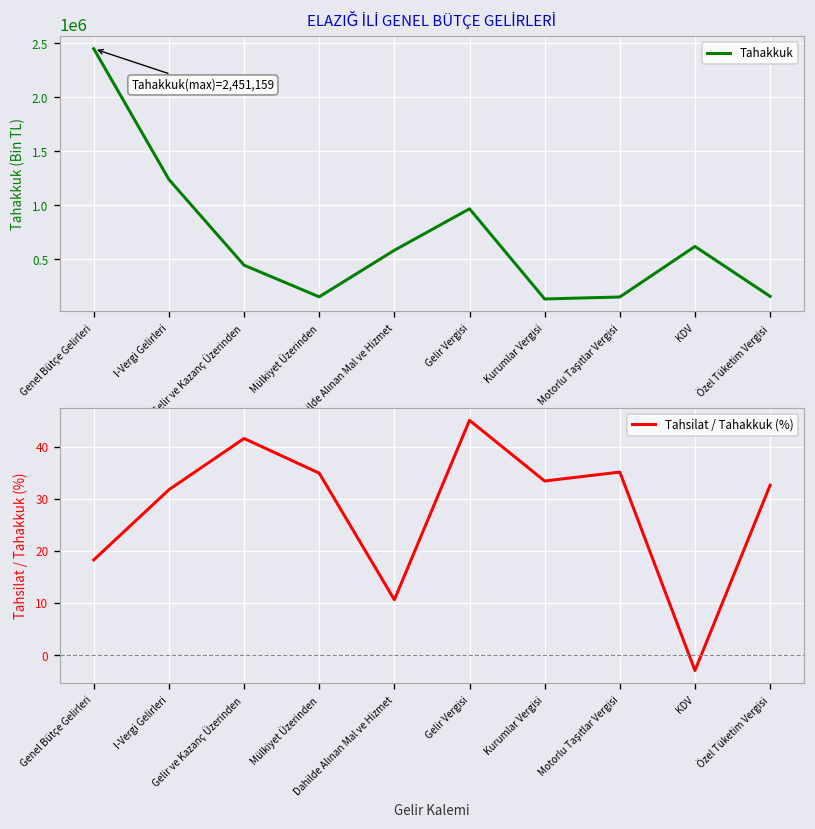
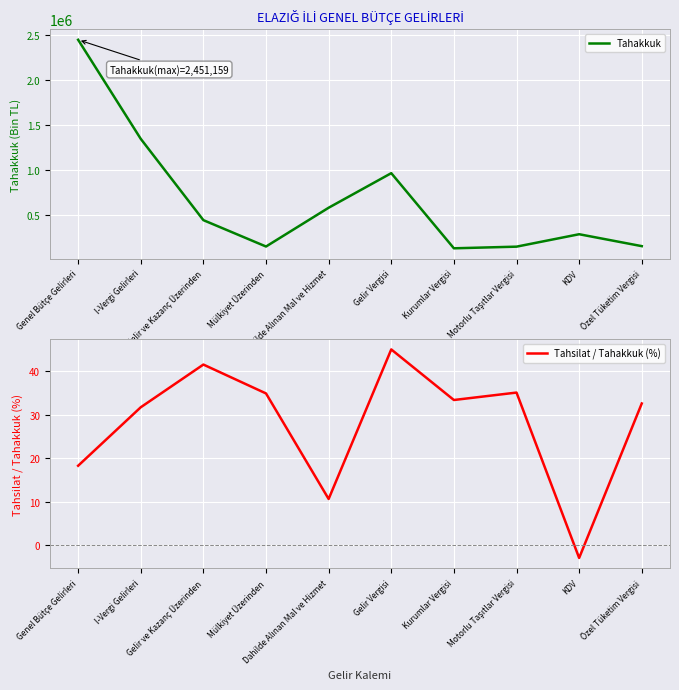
  {
    "ELAZIĞ İLİ GENEL BÜTÇE GELİRLERİ": {
-     "I-Vergi Gelirleri": 1200000,
+     "I-Vergi Gelirleri": 1400000,
      "Gelir ve Kazanç Üzerinden": 400000,
      "Mülkiyet Üzerinden": 200000,
      "Dahilde Alınan Mal ve Hizmet": 600000,
      "Gelir Vergisi": 1000000,
      "Kurumlar Vergisi": 100000,
      "Motorlu Taşıtlar Vergisi": 200000,
-     "KDV": 600000,
+     "KDV": 300000,
      "Özel Tüketim Vergisi": 200000
    }
  }
